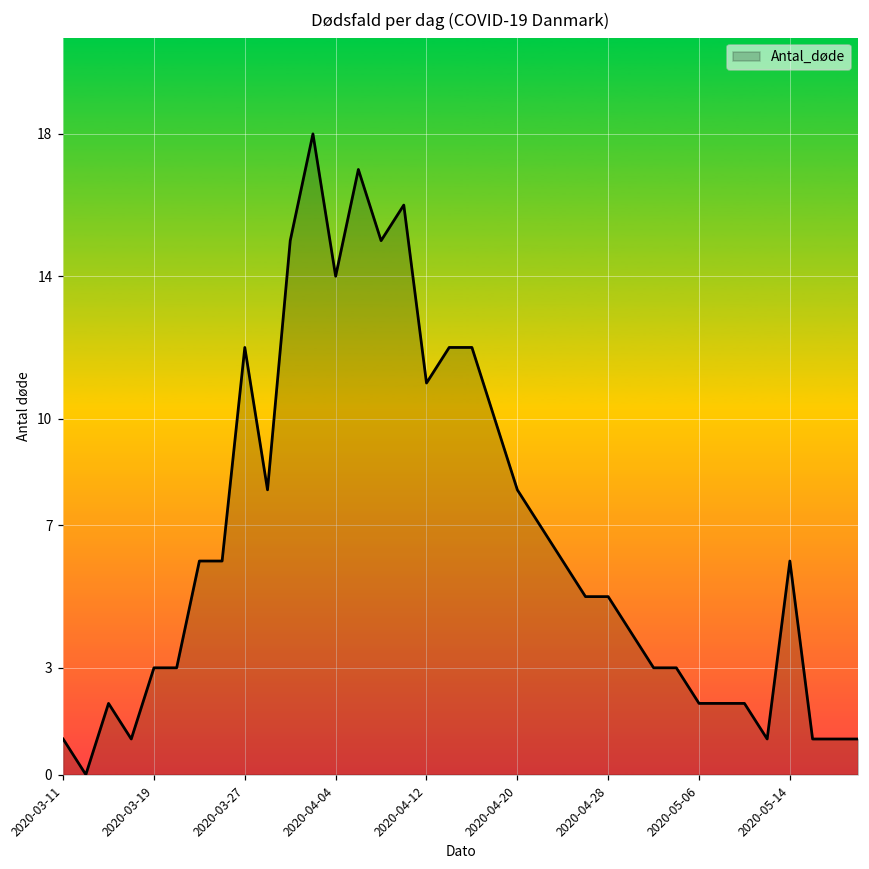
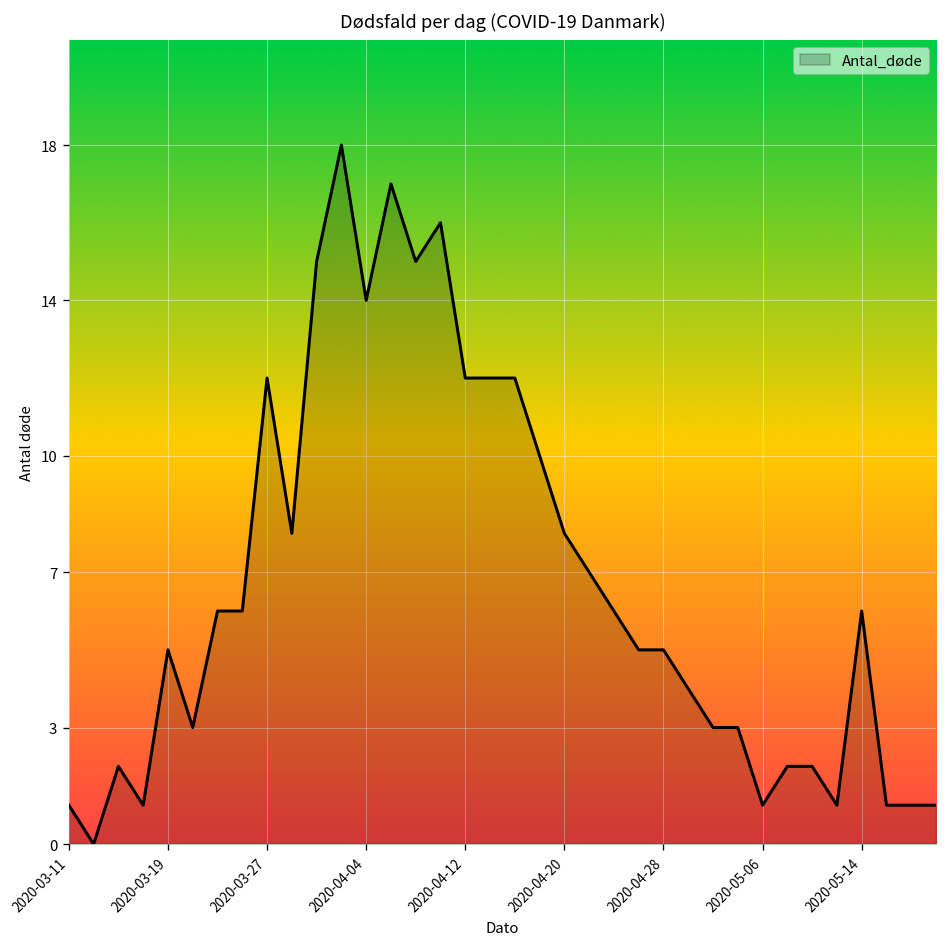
  {
    "2020-03-11": 1,
-   "2020-03-19": 3,
+   "2020-03-19": 5,
    "2020-03-27": 12,
    "2020-04-04": 14,
-   "2020-04-12": 11,
+   "2020-04-12": 12,
    "2020-04-20": 8,
    "2020-04-28": 5,
-   "2020-05-06": 2,
+   "2020-05-06": 1,
    "2020-05-14": 6
  }
